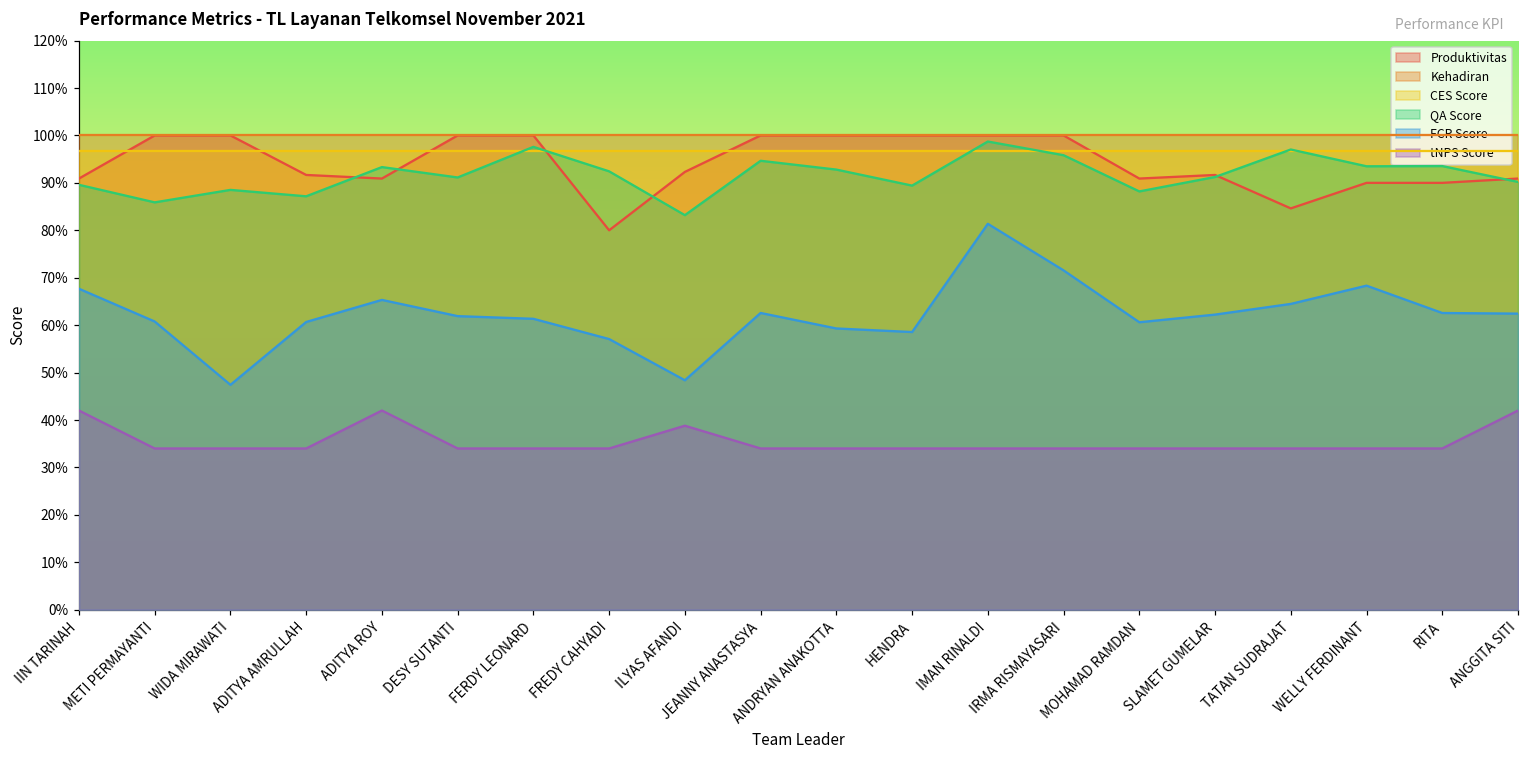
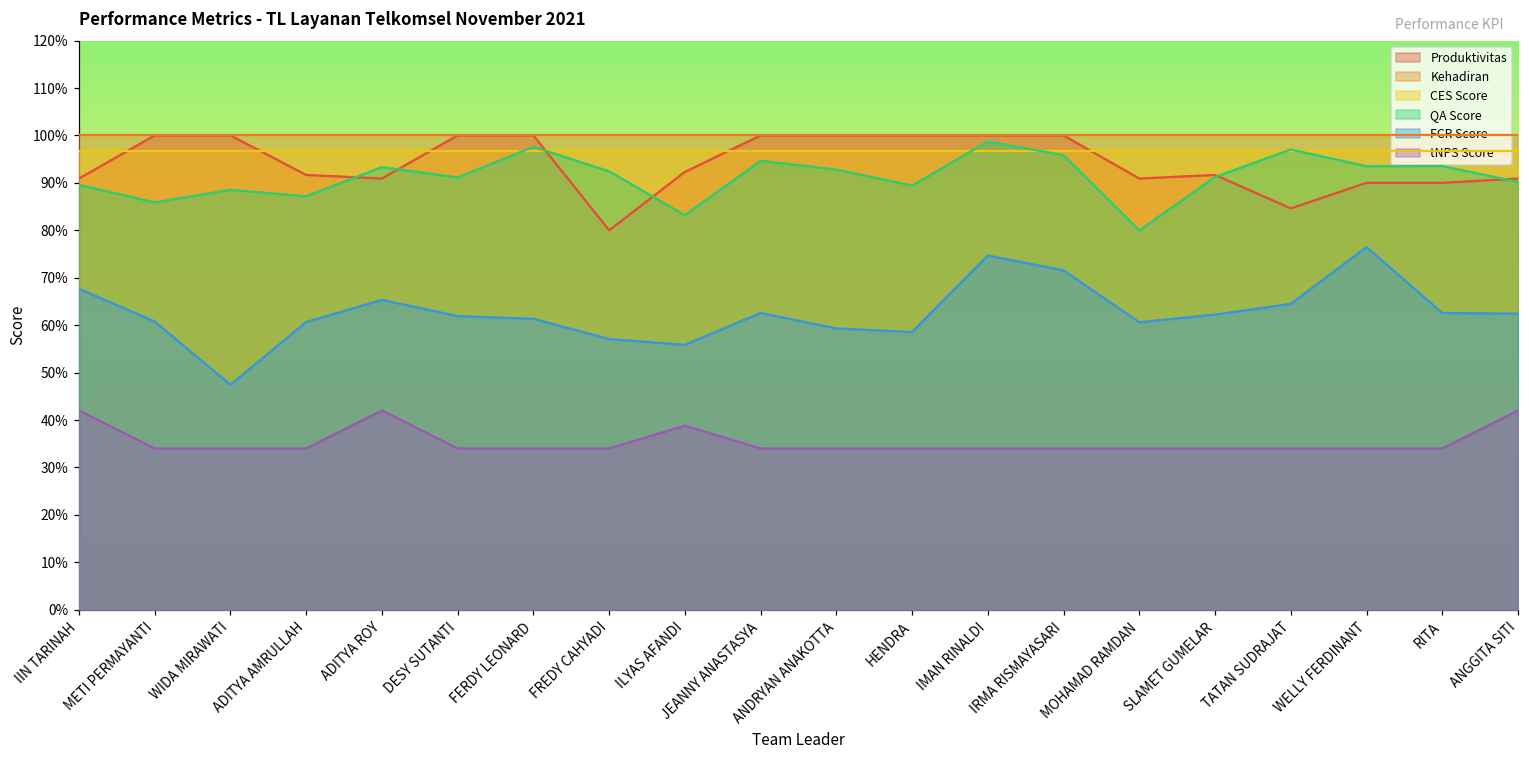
  {
    "QA Score": {
      "IIN TARINAH": "90%",
      "METI PERMAYANTI": "86%",
      "WIDA MIRAWATI": "89%",
      "ADITYA AMRULLAH": "87%",
      "ADITYA ROY": "93%",
      "DESY SUTANTI": "91%",
      "FERDY LEONARD": "98%",
      "FREDY CAHYADI": "92%",
      "ILYAS AFANDI": "83%",
      "JEANNY ANASTASYA": "95%",
      "ANDRYAN ANAKOTTA": "93%",
      "HENDRA": "89%",
      "IMAN RINALDI": "99%",
      "IRMA RISMAYASARI": "96%",
-     "MOHAMAD RAMDAN": "88%",
+     "MOHAMAD RAMDAN": "80%",
      "WELLY FERDINANT": "93%",
      "RITA": "94%",
      "ANGGITA SITI": "90%"
    },
    "FCR Score": {
      "IIN TARINAH": "68%",
      "METI PERMAYANTI": "61%",
      "WIDA MIRAWATI": "47%",
      "ADITYA AMRULLAH": "61%",
      "ADITYA ROY": "65%",
      "DESY SUTANTI": "62%",
      "FERDY LEONARD": "61%",
      "FREDY CAHYADI": "57%",
-     "ILYAS AFANDI": "48%",
+     "ILYAS AFANDI": "56%",
      "JEANNY ANASTASYA": "63%",
      "ANDRYAN ANAKOTTA": "59%",
      "HENDRA": "59%",
-     "IMAN RINALDI": "81%",
+     "IMAN RINALDI": "75%",
      "IRMA RISMAYASARI": "72%",
      "MOHAMAD RAMDAN": "61%",
      "SLAMET GUMELAR": "62%",
      "TATAN SUDRAJAT": "64%",
-     "WELLY FERDINANT": "68%",
+     "WELLY FERDINANT": "76%",
      "RITA": "63%",
      "ANGGITA SITI": "62%"
    },
    "tNPS Score": {
      "IIN TARINAH": "42%",
      "METI PERMAYANTI": "34%",
      "WIDA MIRAWATI": "34%",
      "ADITYA AMRULLAH": "34%",
      "ADITYA ROY": "42%",
      "DESY SUTANTI": "34%",
      "FERDY LEONARD": "34%",
      "FREDY CAHYADI": "34%",
      "ILYAS AFANDI": "39%",
      "JEANNY ANASTASYA": "34%",
      "ANDRYAN ANAKOTTA": "34%",
      "HENDRA": "34%",
      "IMAN RINALDI": "34%",
      "IRMA RISMAYASARI": "34%",
      "MOHAMAD RAMDAN": "34%",
      "SLAMET GUMELAR": "34%",
      "TATAN SUDRAJAT": "34%",
      "WELLY FERDINANT": "34%",
      "RITA": "34%",
      "ANGGITA SITI": "42%"
    }
  }
